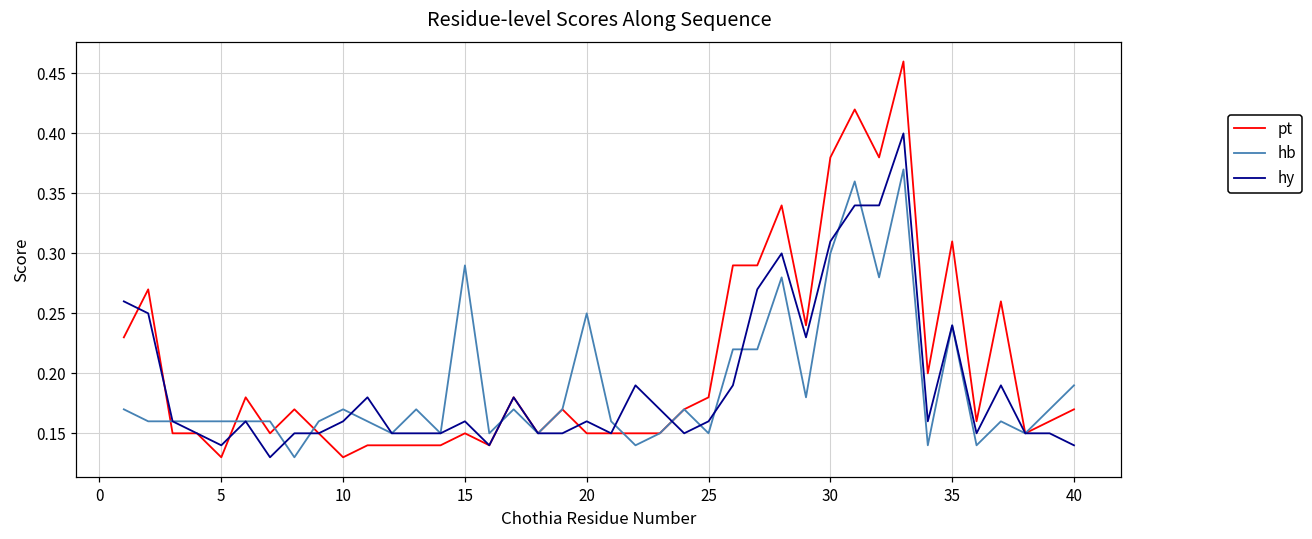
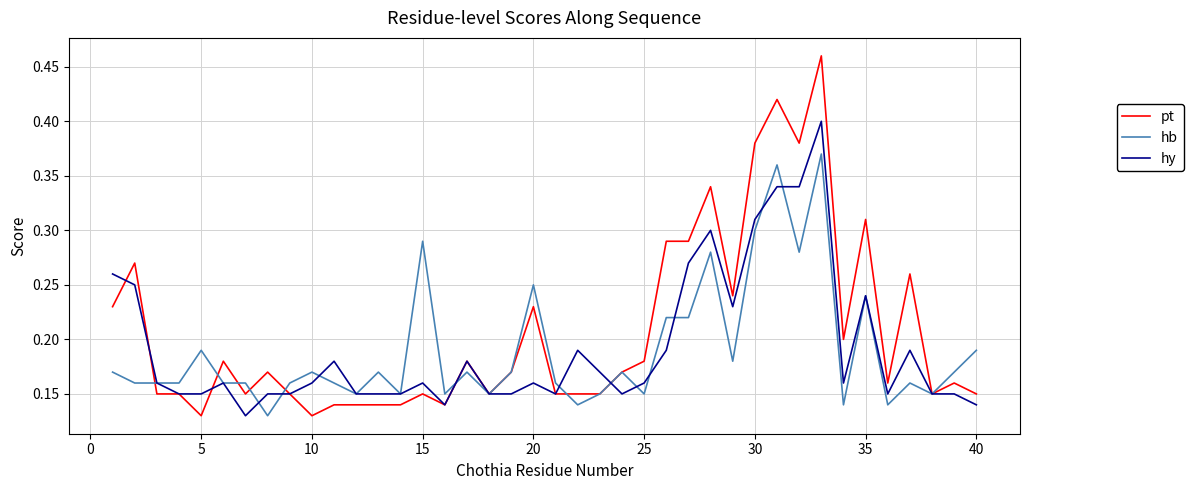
  {
    "pt": {
      "5": 0.13,
      "10": 0.13,
      "15": 0.15,
-     "20": 0.15,
+     "20": 0.23,
      "25": 0.18,
      "30": 0.38,
      "35": 0.31,
-     "40": 0.17
+     "40": 0.15
    },
    "hb": {
-     "5": 0.16,
+     "5": 0.19,
      "10": 0.17,
      "15": 0.29,
      "20": 0.25,
      "25": 0.15,
      "30": 0.30,
      "40": 0.19
    },
    "hy": {
-     "5": 0.14,
+     "5": 0.15,
      "10": 0.16,
      "15": 0.16,
      "20": 0.16,
      "25": 0.16,
      "30": 0.31,
      "40": 0.14
    }
  }
